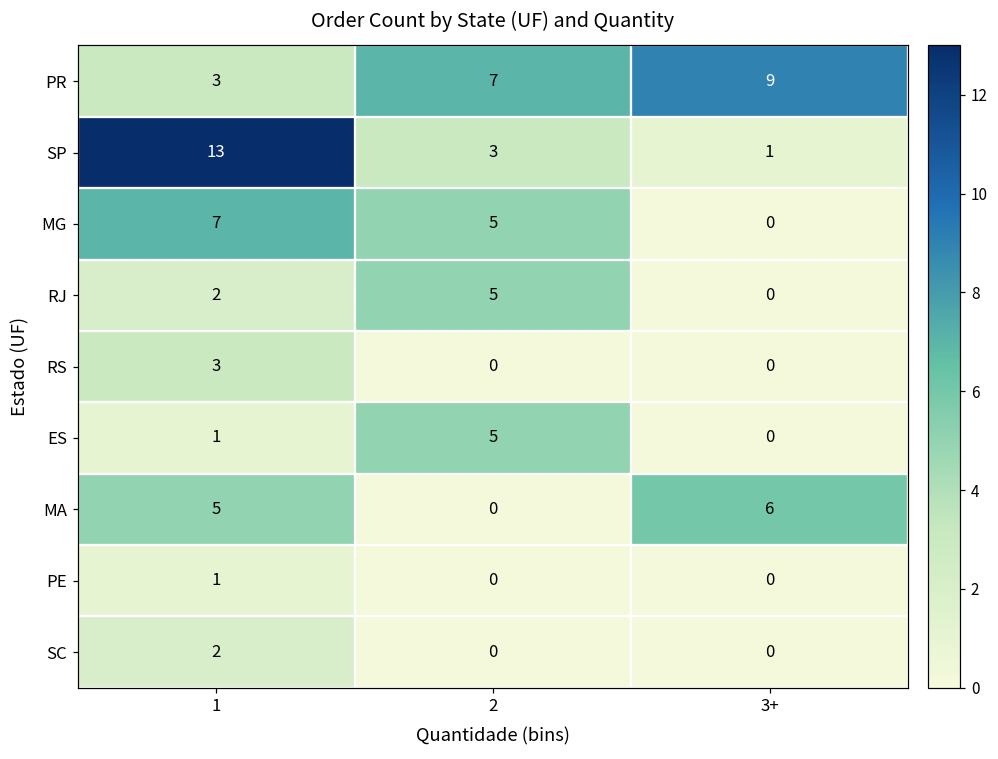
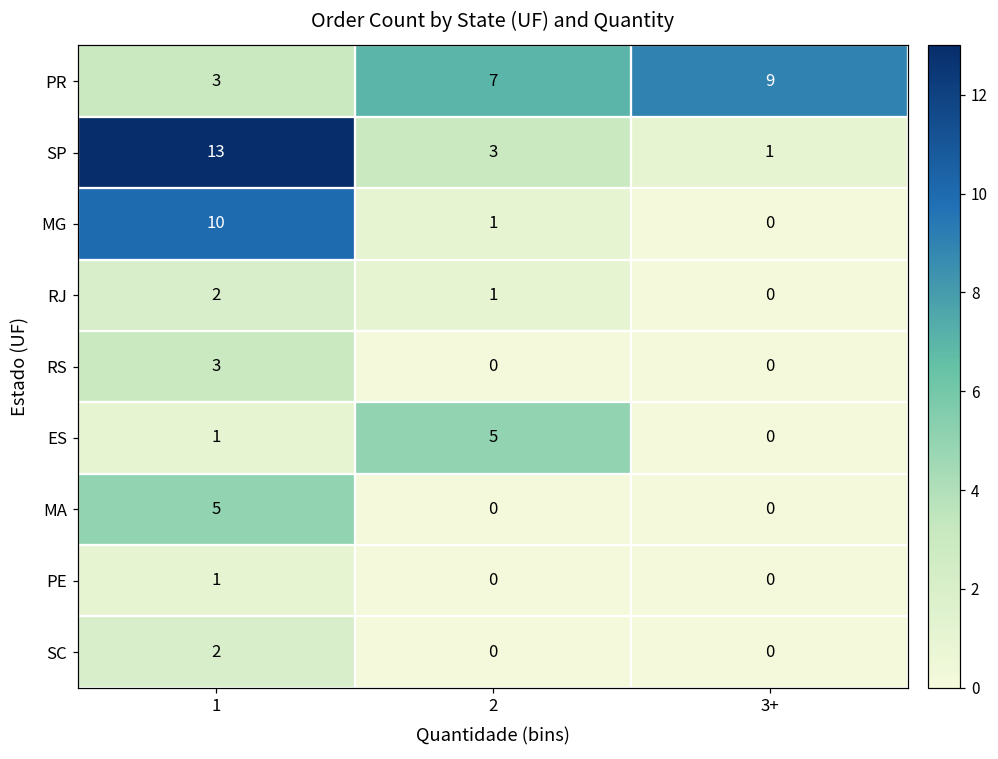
  {
    "PR": {
      "1": 3,
      "2": 7,
      "3+": 9
    },
    "SP": {
      "1": 13,
      "2": 3,
      "3+": 1
    },
    "MG": {
-     "1": 7,
-     "2": 5,
+     "1": 10,
+     "2": 1,
      "3+": 0
    },
    "RJ": {
      "1": 2,
-     "2": 5,
+     "2": 1,
      "3+": 0
    },
    "RS": {
      "1": 3,
      "2": 0,
      "3+": 0
    },
    "ES": {
      "1": 1,
      "2": 5,
      "3+": 0
    },
    "MA": {
      "1": 5,
      "2": 0,
-     "3+": 6
+     "3+": 0
    },
    "PE": {
      "1": 1,
      "2": 0,
      "3+": 0
    },
    "SC": {
      "1": 2,
      "2": 0,
      "3+": 0
    }
  }
